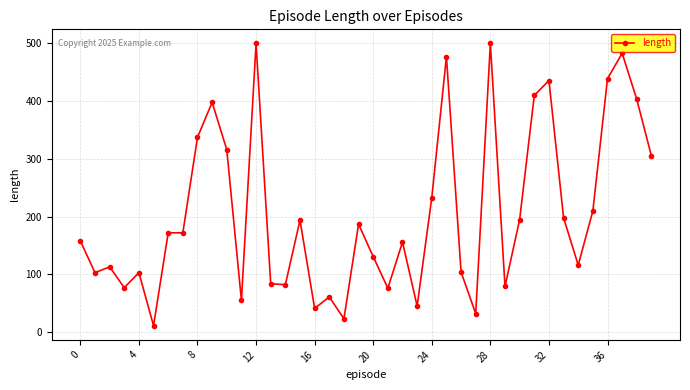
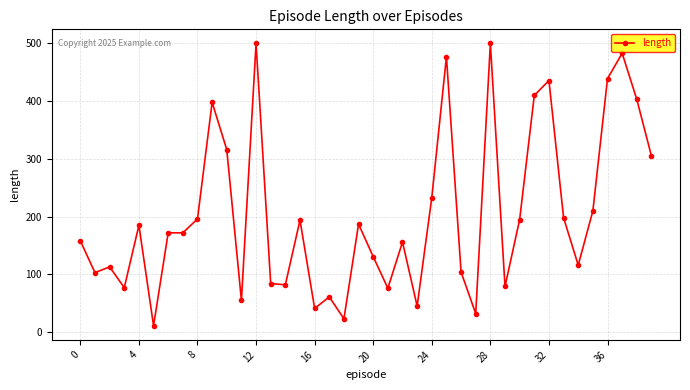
  {
    "0": 160,
-   "4": 100,
-   "8": 340,
+   "4": 190,
+   "8": 200,
    "12": 500,
    "16": 40,
    "20": 130,
    "24": 230,
    "28": 500,
    "32": 440,
    "36": 440
  }
